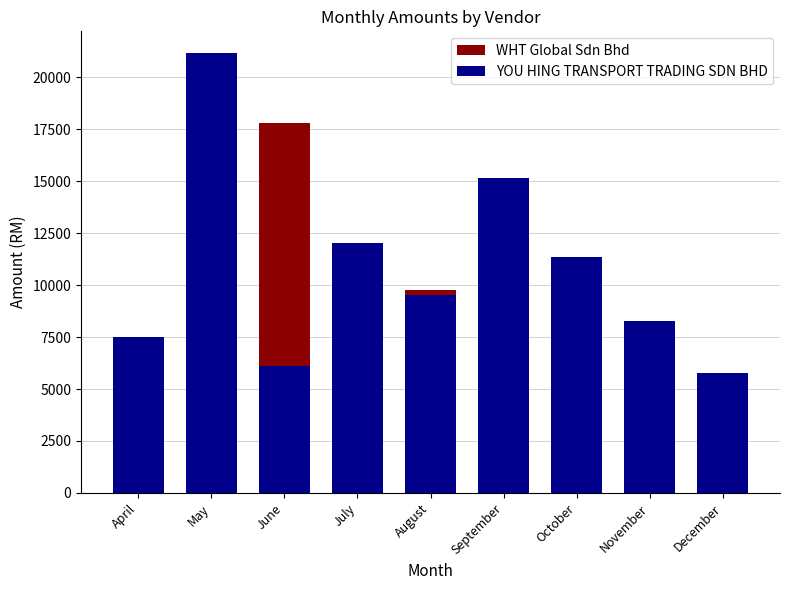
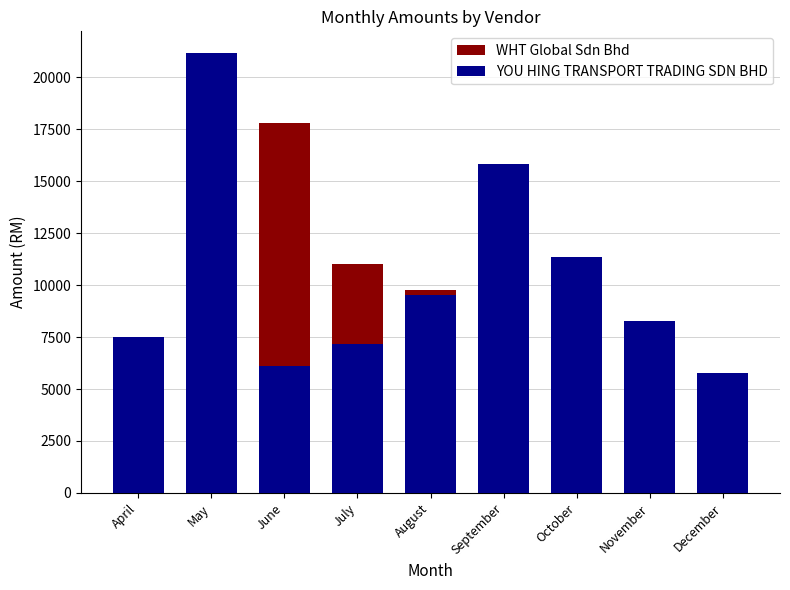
  {
    "WHT Global Sdn Bhd": {
      "June": 17800,
      "August": 9800
    },
    "YOU HING TRANSPORT TRADING SDN BHD": {
      "April": 7500,
      "May": 21200,
-     "July": 12000,
-     "September": 15200,
+     "July": 7200,
+     "September": 15800,
      "October": 11400,
      "November": 8300,
      "December": 5800
    }
  }
